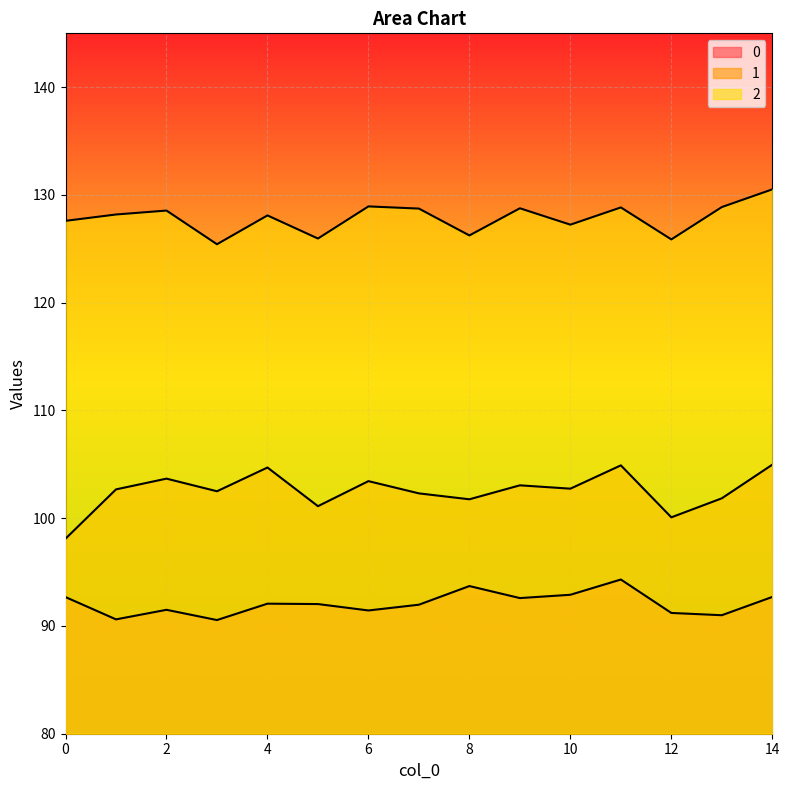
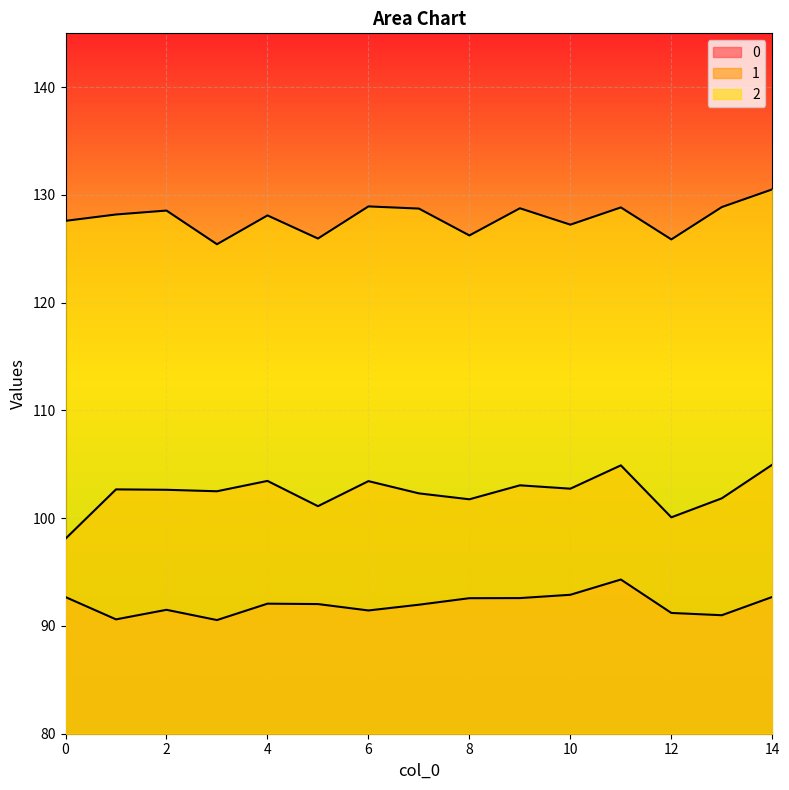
  {
    "0": {
      "0": 92.7,
      "2": 91.5,
      "4": 92.1,
      "6": 91.4,
-     "8": 93.7,
+     "8": 92.6,
      "10": 92.9,
      "12": 91.2,
      "14": 92.7
    },
    "1": {
      "0": 98.1,
-     "2": 103.7,
-     "4": 104.7,
+     "2": 102.6,
+     "4": 103.5,
      "6": 103.4,
      "8": 101.8,
      "10": 102.7,
      "12": 100.1,
      "14": 105.0
    },
    "2": {
      "0": 127.6,
      "2": 128.6,
      "4": 128.1,
      "6": 128.9,
      "8": 126.2,
      "10": 127.2,
      "12": 125.9,
      "14": 130.5
    }
  }
